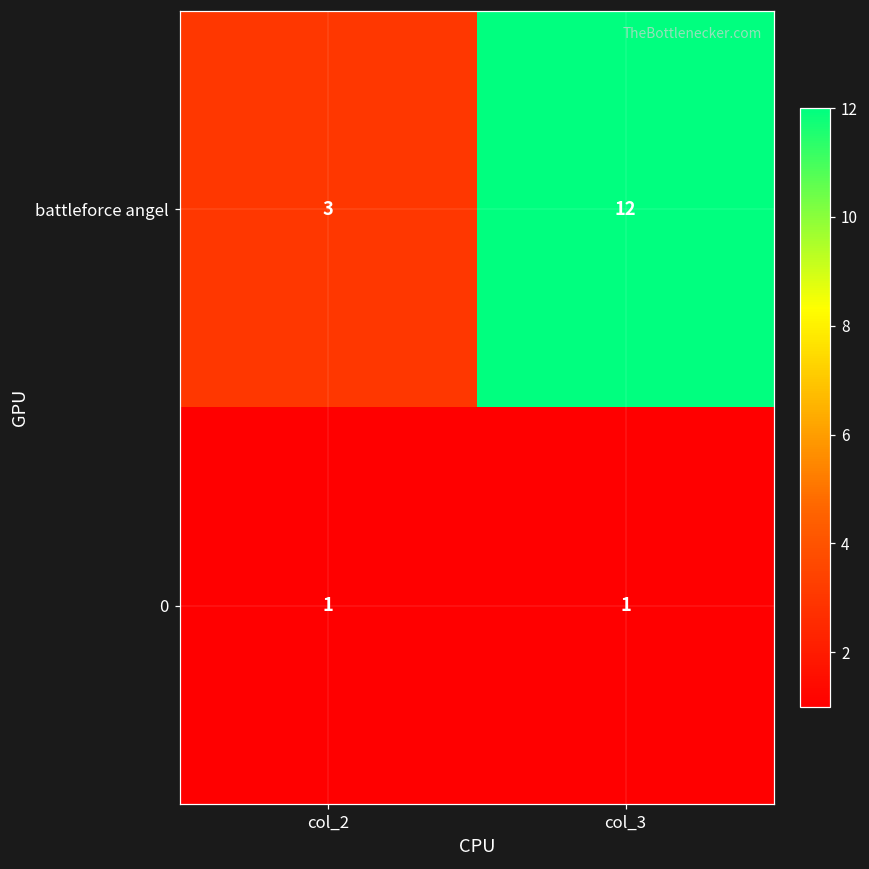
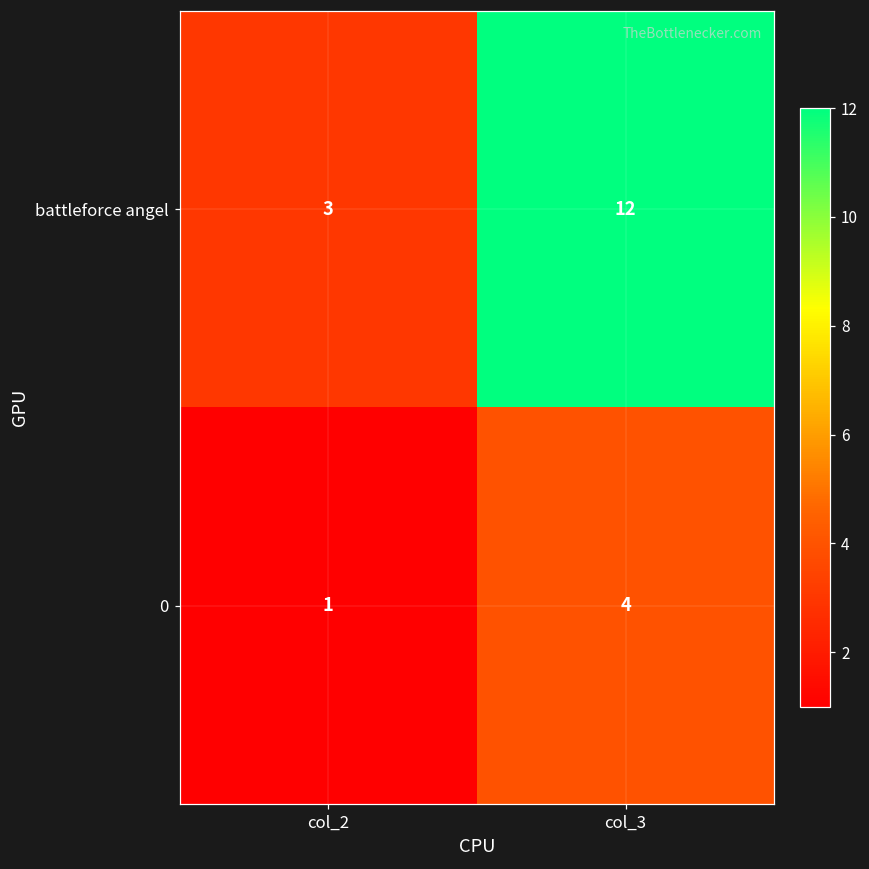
  {
    "battleforce angel": {
      "col_2": 3
    },
    "0": {
      "col_2": 1,
-     "col_3": 1
+     "col_3": 4
    }
  }
